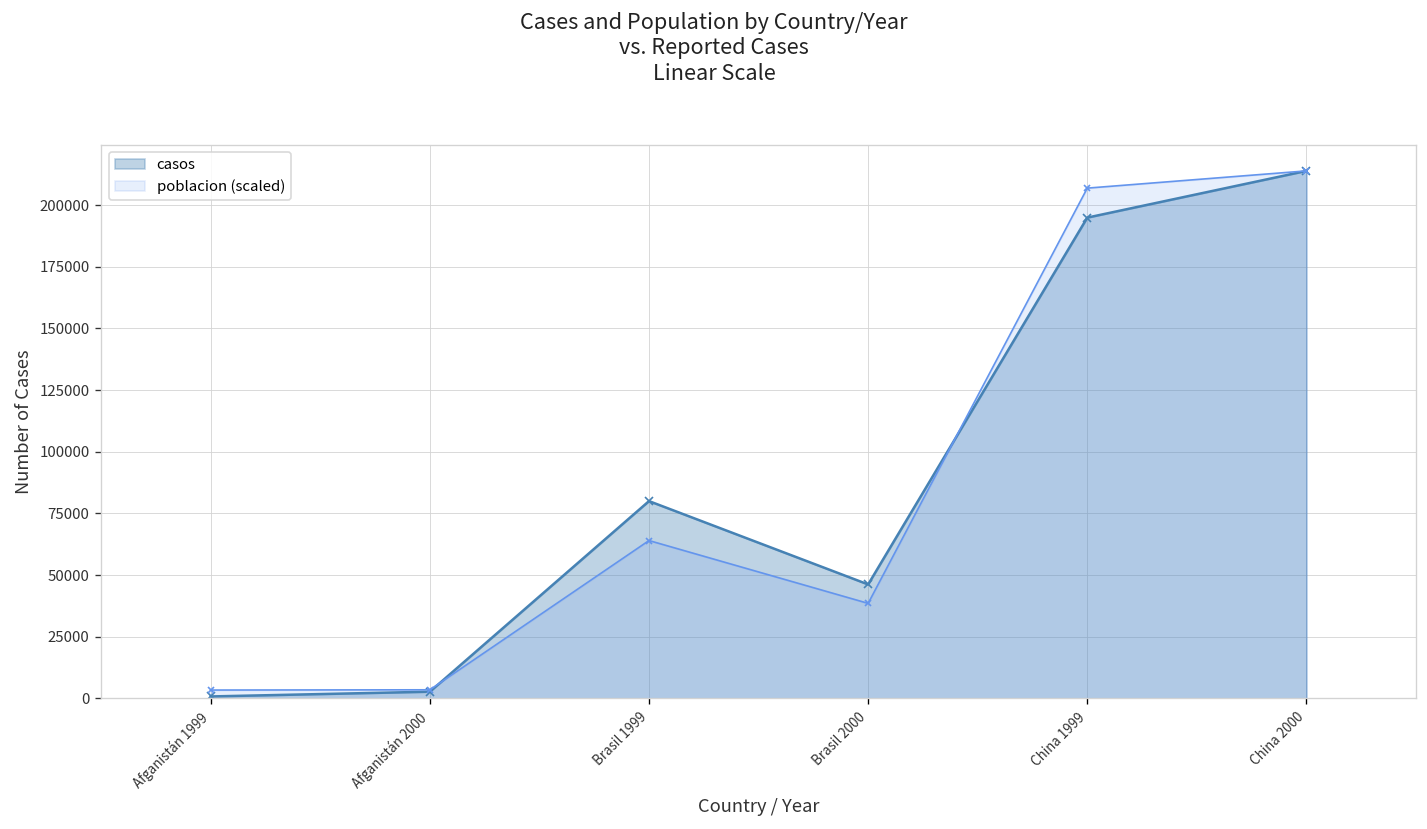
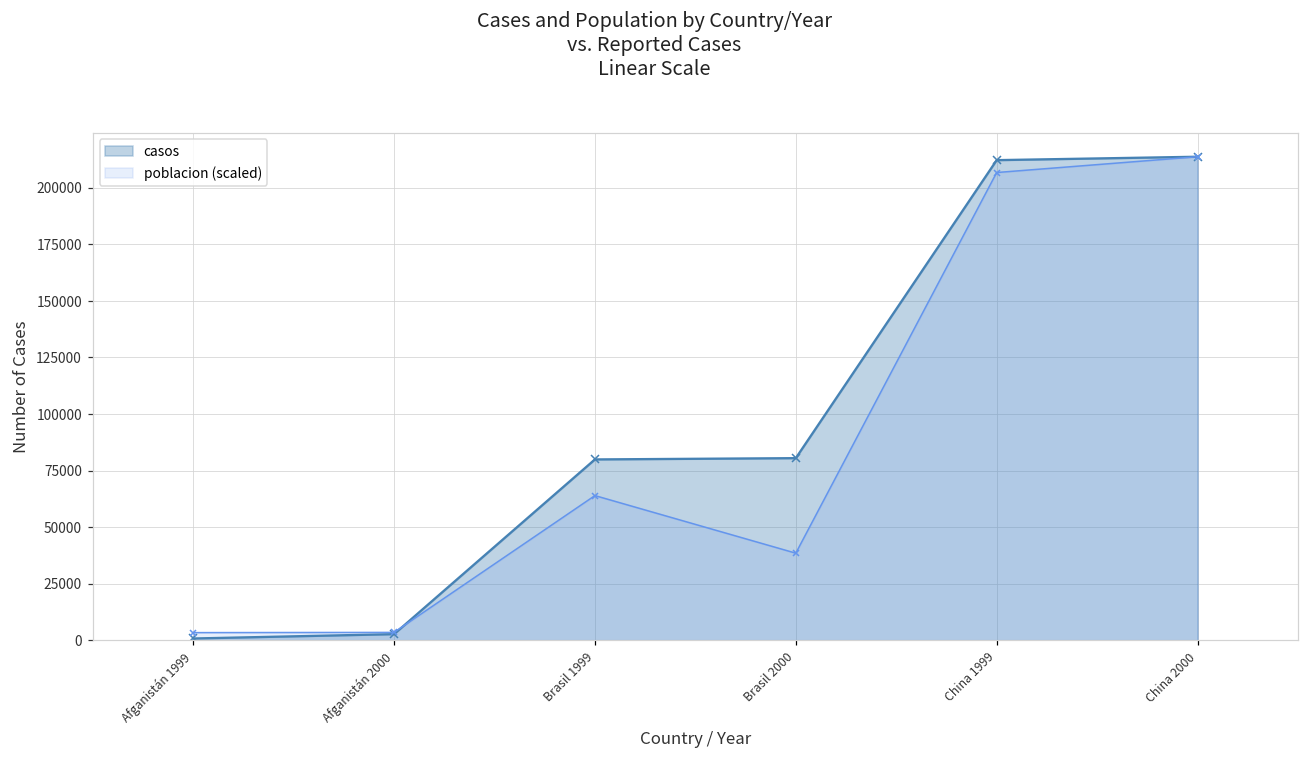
  {
    "casos": {
      "Afganistán 1999": 1000,
      "Brasil 1999": 80000,
-     "Brasil 2000": 46000,
-     "China 1999": 195000
+     "Brasil 2000": 80000,
+     "China 1999": 212000
    },
    "poblacion (scaled)": {
      "Afganistán 1999": 3000,
      "Brasil 1999": 64000,
      "Brasil 2000": 38000,
      "China 1999": 207000
    }
  }
